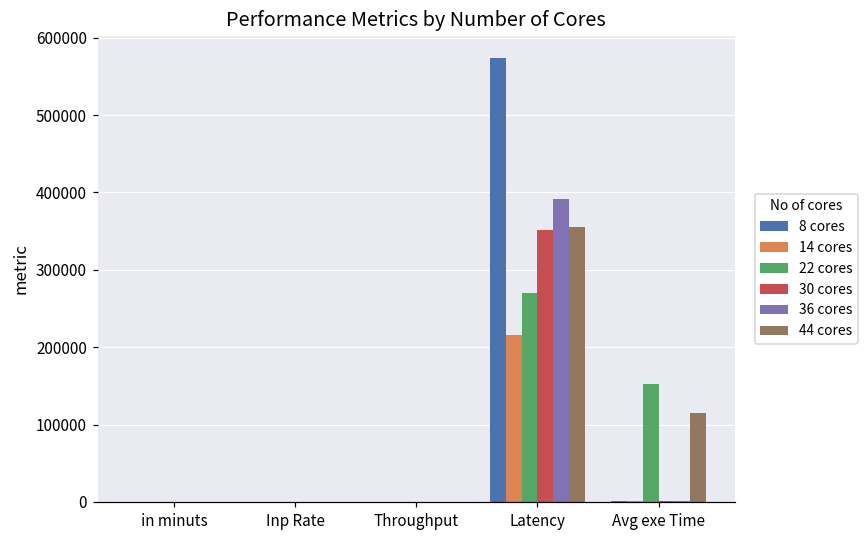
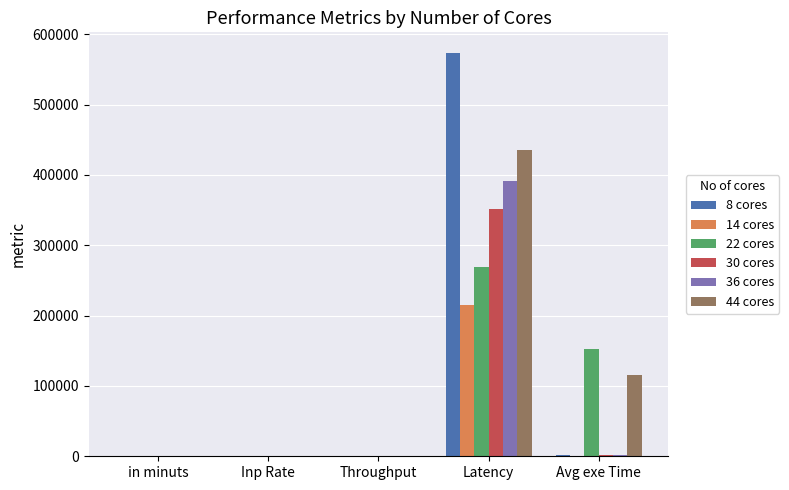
  {
    "22 cores": {
      "Latency": 270000,
      "Avg exe Time": 150000
    },
    "44 cores": {
-     "Latency": 360000,
+     "Latency": 440000,
      "Avg exe Time": 120000
    }
  }
